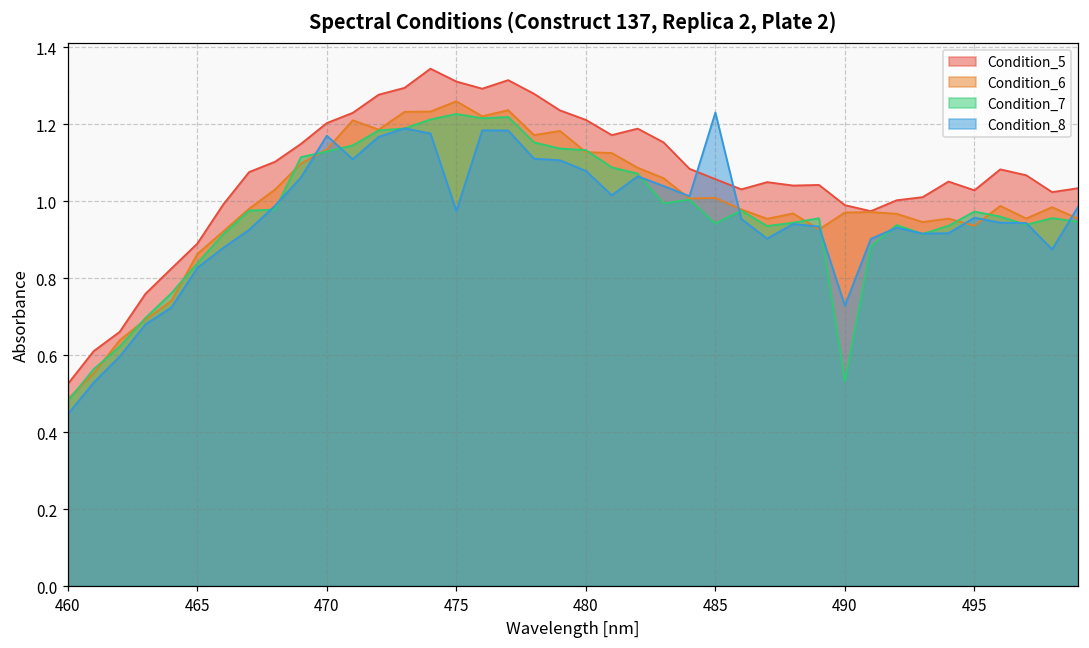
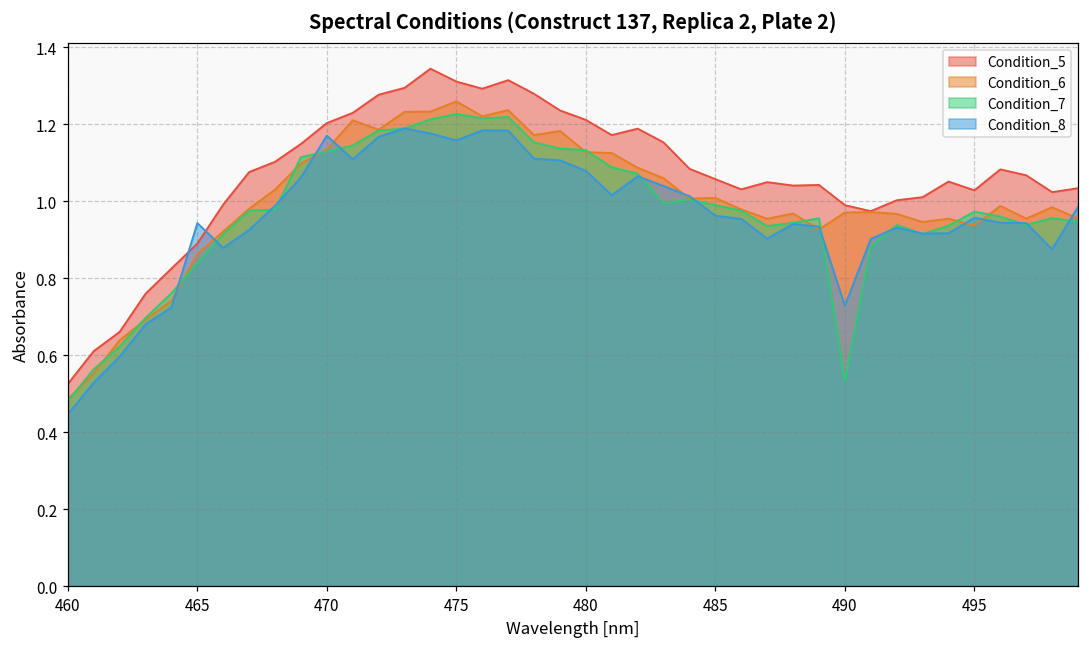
  {
    "Condition_7": {
      "465": 0.84,
      "475": 1.23,
-     "485": 0.94,
+     "485": 0.99,
      "490": 0.53,
      "495": 0.97
    },
    "Condition_8": {
      "460": 0.45,
-     "465": 0.83,
+     "465": 0.94,
      "470": 1.17,
-     "475": 0.97,
+     "475": 1.16,
      "480": 1.08,
-     "485": 1.23,
+     "485": 0.96,
      "490": 0.73,
      "495": 0.96
    }
  }
